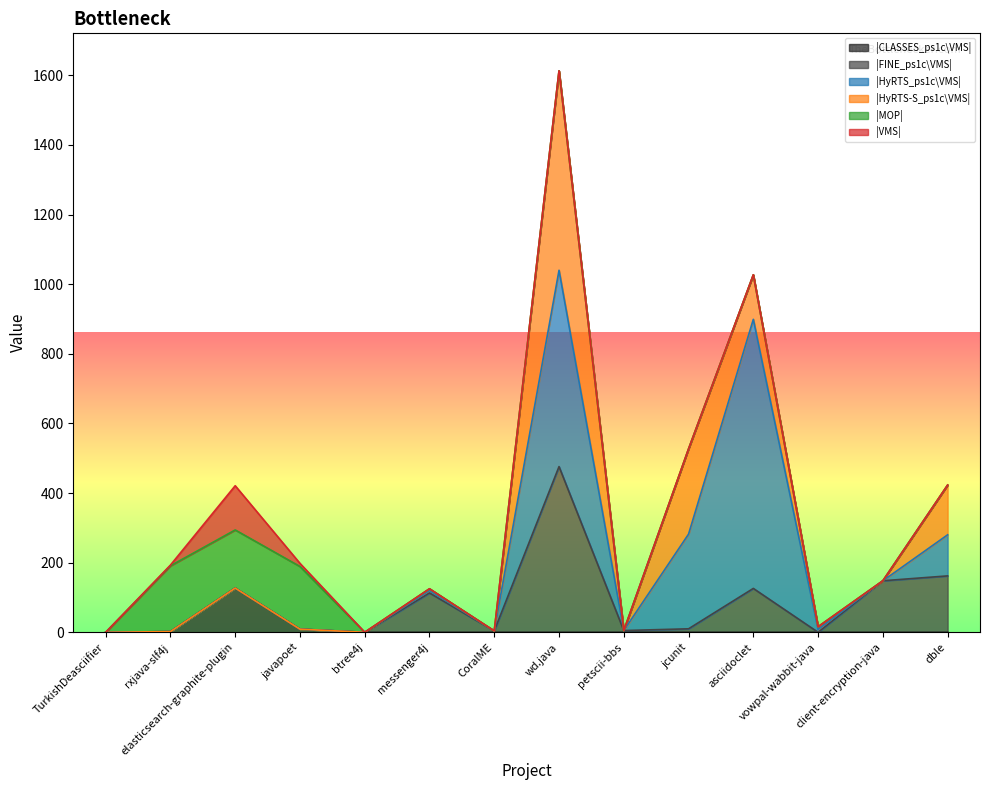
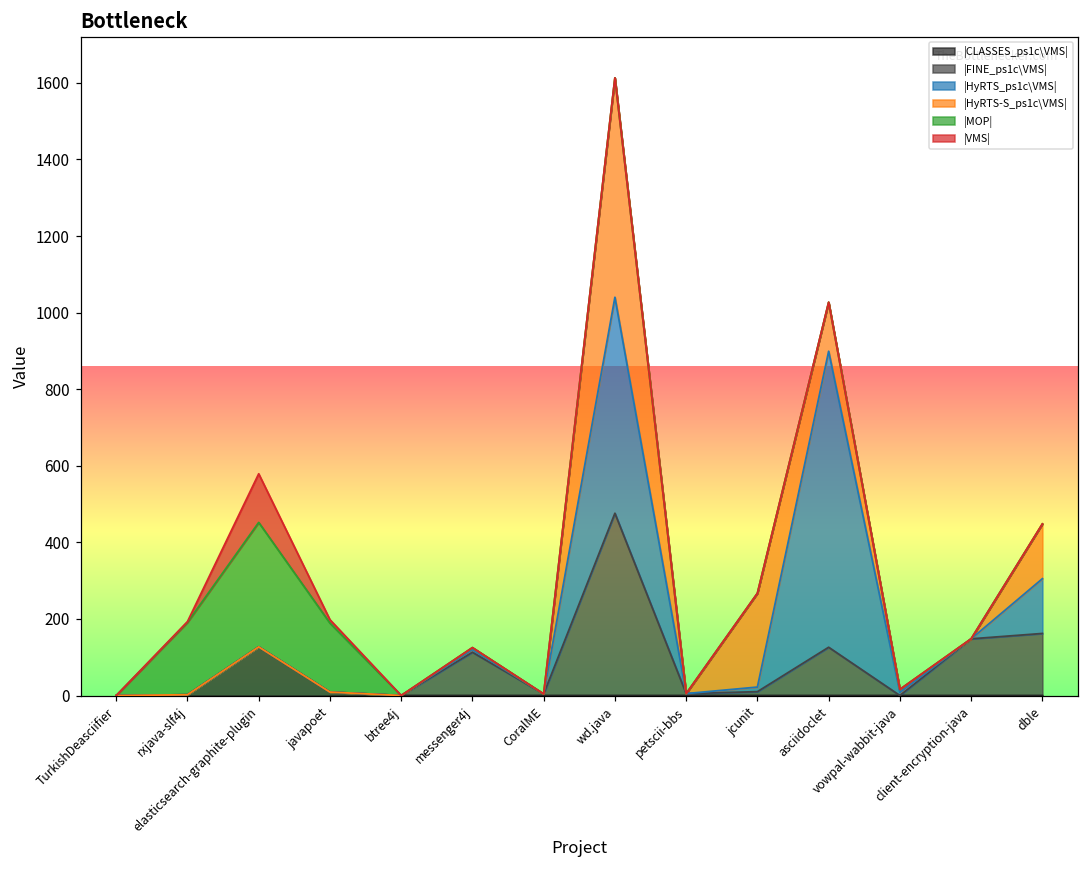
  {
    "|HyRTS_ps1c\\VMS|": {
      "wd.java": 560,
-     "jcunit": 270,
+     "jcunit": 10,
      "asciidoclet": 770,
      "vowpal-wabbit-java": 10,
-     "dble": 120
+     "dble": 140
    },
    "|MOP|": {
-     "elasticsearch-graphite-plugin": 170,
+     "elasticsearch-graphite-plugin": 330,
      "javapoet": 180
    },
    "|VMS|": {
      "elasticsearch-graphite-plugin": 130,
      "javapoet": 10
    }
  }
